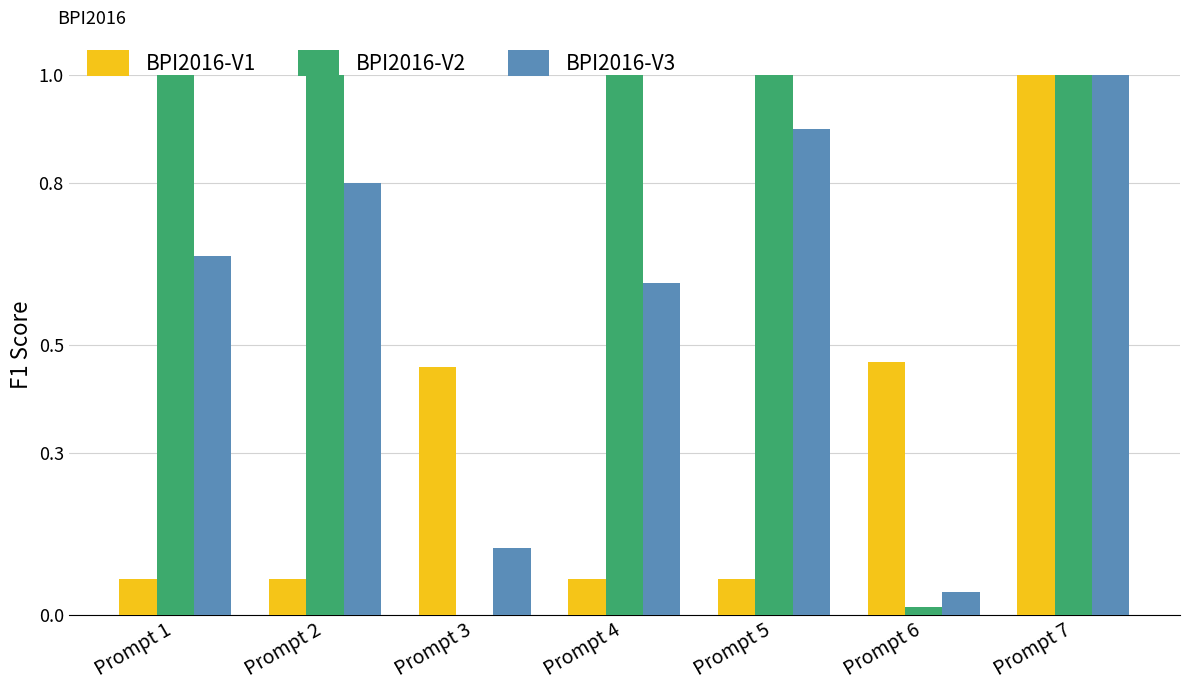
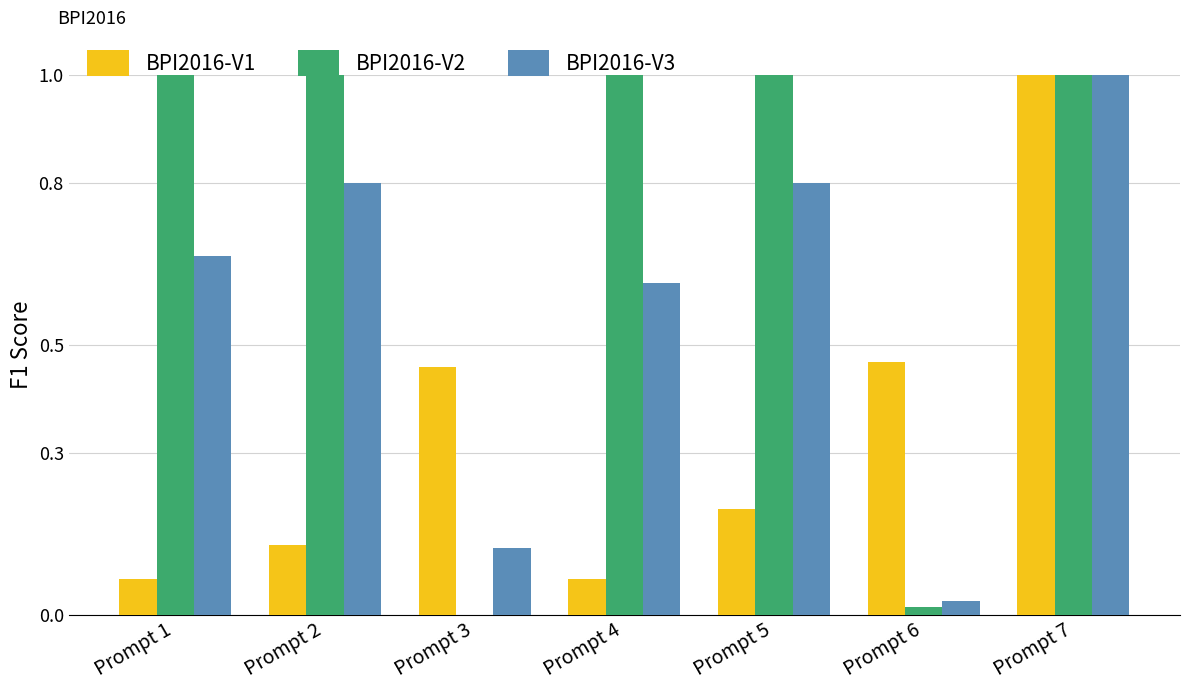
  {
    "BPI2016-V1": {
      "Prompt 1": 0.07,
-     "Prompt 2": 0.07,
+     "Prompt 2": 0.13,
      "Prompt 3": 0.46,
      "Prompt 4": 0.07,
-     "Prompt 5": 0.07,
+     "Prompt 5": 0.20,
      "Prompt 6": 0.47,
      "Prompt 7": 1.00
    },
    "BPI2016-V2": {
      "Prompt 1": 1.00,
      "Prompt 2": 1.00,
      "Prompt 3": 0.00,
      "Prompt 4": 1.00,
      "Prompt 5": 1.00,
      "Prompt 6": 0.01,
      "Prompt 7": 1.00
    },
    "BPI2016-V3": {
      "Prompt 1": 0.67,
      "Prompt 2": 0.80,
      "Prompt 3": 0.12,
      "Prompt 4": 0.61,
-     "Prompt 5": 0.9,
-     "Prompt 6": 0.04,
+     "Prompt 5": 0.8,
+     "Prompt 6": 0.02,
      "Prompt 7": 1.00
    }
  }
